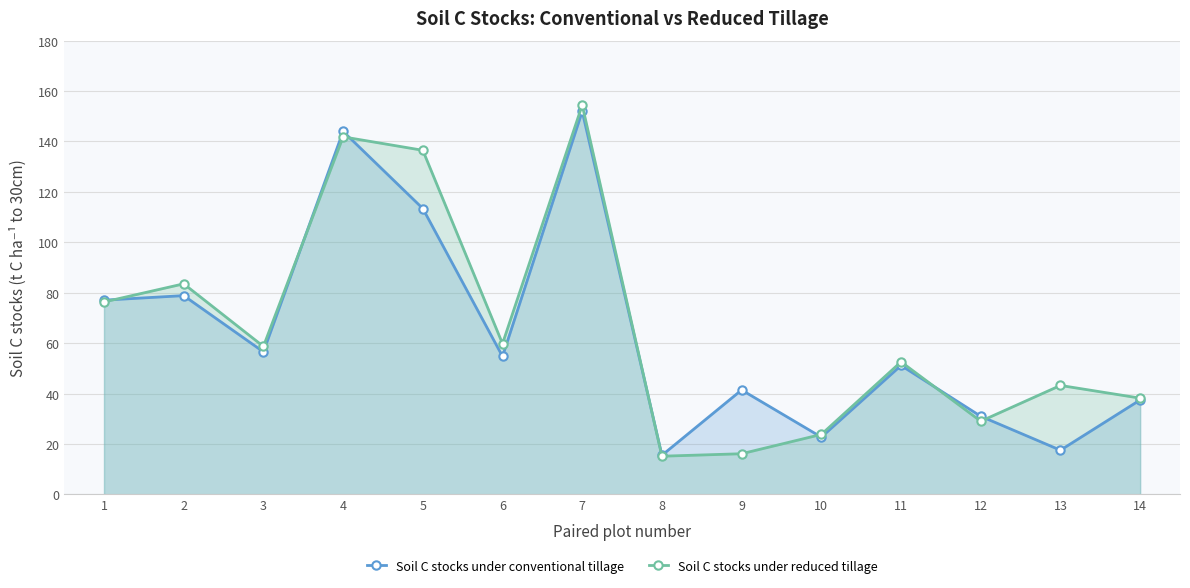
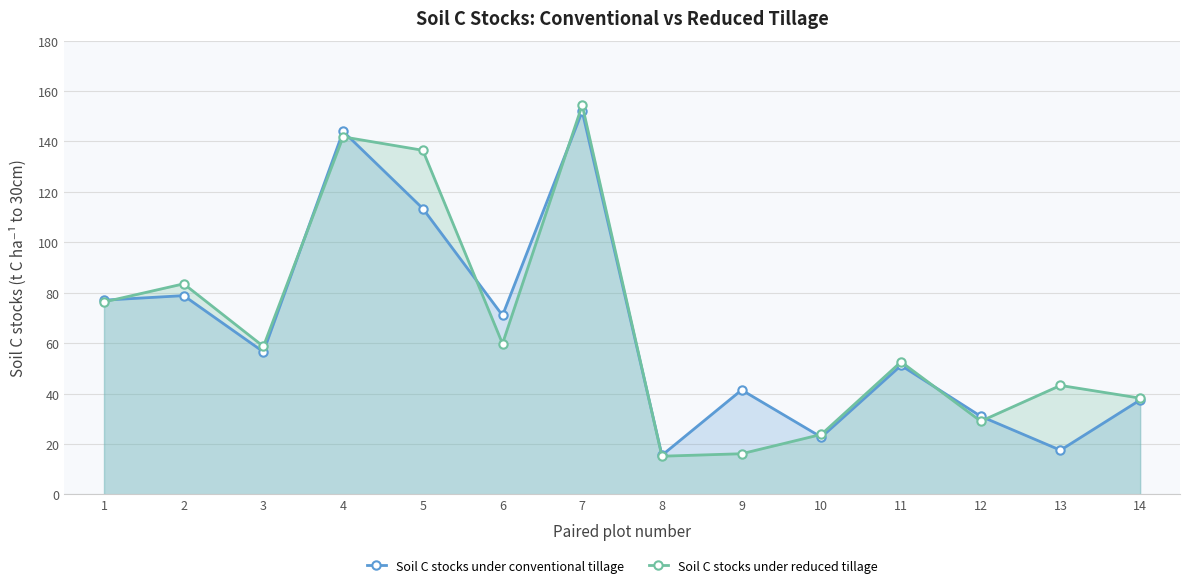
  {
    "Soil C stocks under conventional tillage": {
      "2": 79,
      "3": 57,
      "4": 144,
      "5": 113,
-     "6": 55,
+     "6": 71,
      "7": 152,
      "9": 41,
      "10": 23,
      "11": 51,
      "12": 31,
      "13": 18
    },
    "Soil C stocks under reduced tillage": {
      "2": 84,
      "3": 59,
      "4": 142,
      "5": 137,
      "6": 60,
      "7": 154,
      "9": 16,
      "10": 24,
      "11": 53,
      "12": 29,
      "13": 43
    }
  }
